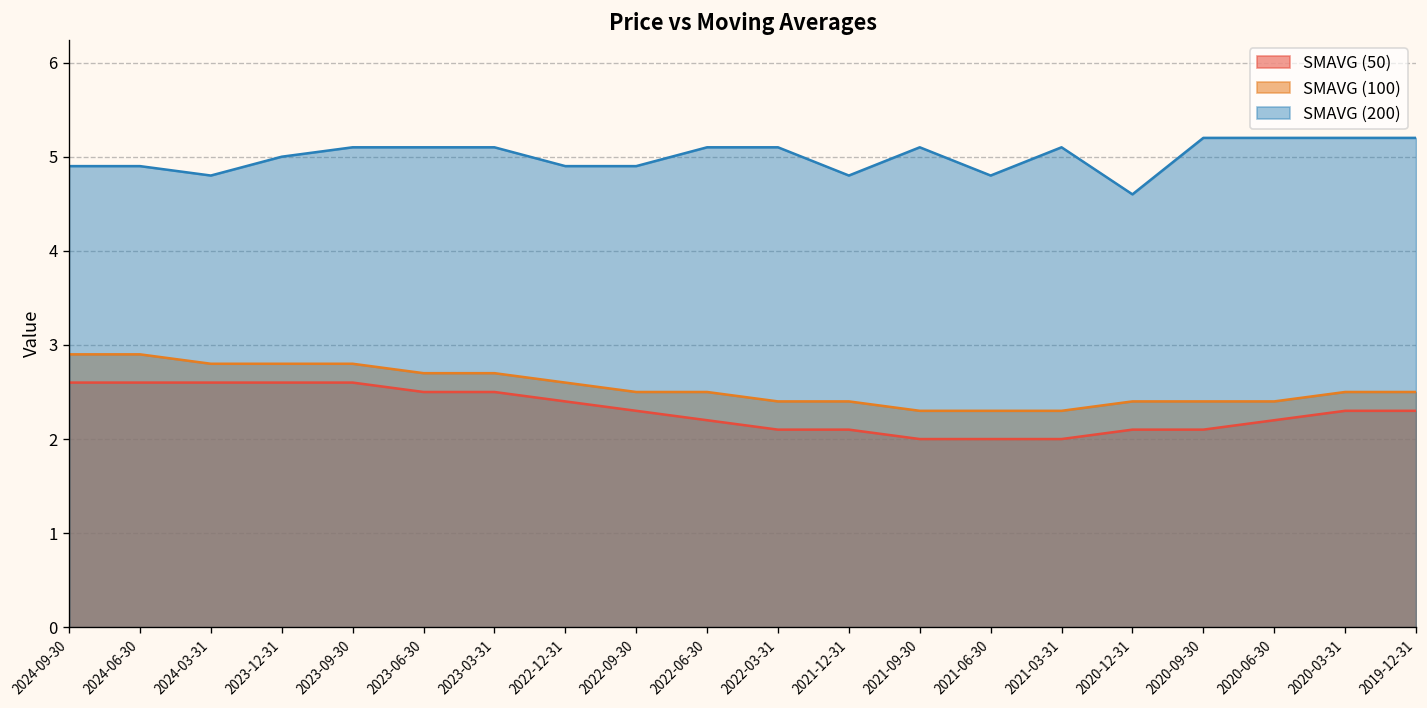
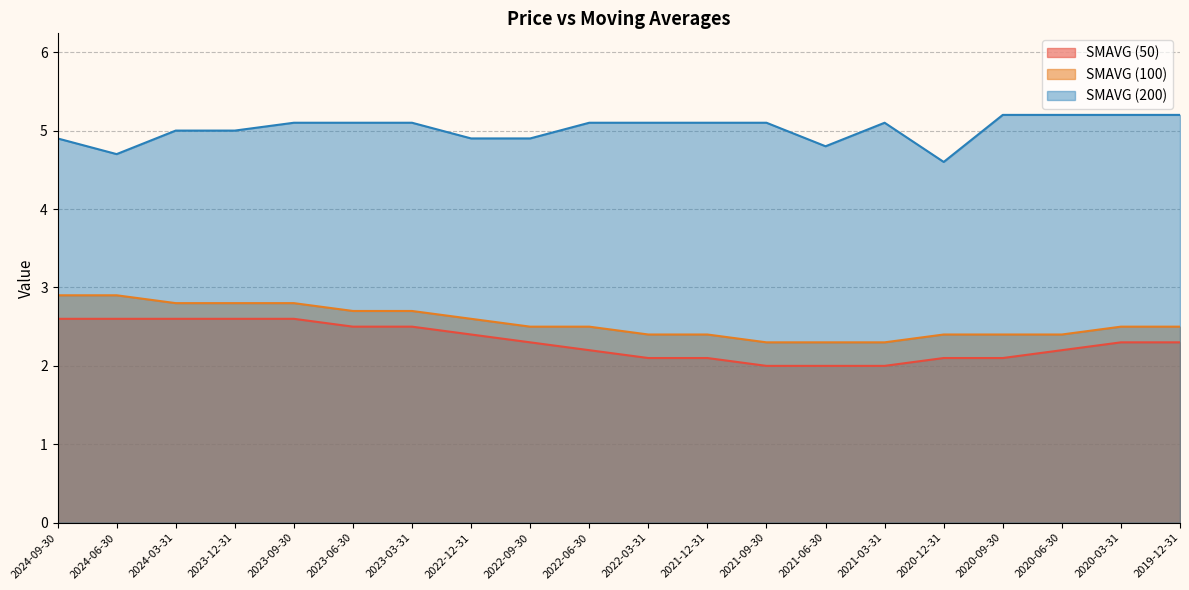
  {
    "SMAVG (200)": {
      "2024-09-30": 4.9,
-     "2024-06-30": 4.9,
-     "2024-03-31": 4.8,
+     "2024-06-30": 4.7,
+     "2024-03-31": 5.0,
      "2023-12-31": 5.0,
      "2023-09-30": 5.1,
      "2023-06-30": 5.1,
      "2023-03-31": 5.1,
      "2022-12-31": 4.9,
      "2022-09-30": 4.9,
      "2022-06-30": 5.1,
      "2022-03-31": 5.1,
-     "2021-12-31": 4.8,
+     "2021-12-31": 5.1,
      "2021-09-30": 5.1,
      "2021-06-30": 4.8,
      "2021-03-31": 5.1,
      "2020-12-31": 4.6,
      "2020-09-30": 5.2,
      "2020-06-30": 5.2,
      "2020-03-31": 5.2,
      "2019-12-31": 5.2
    }
  }
